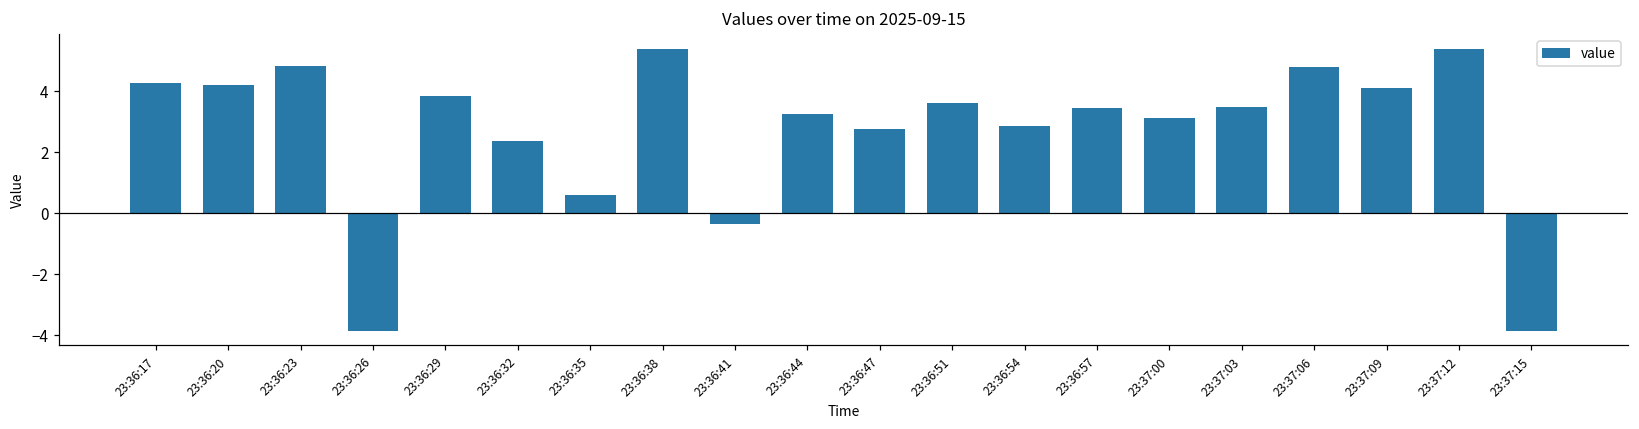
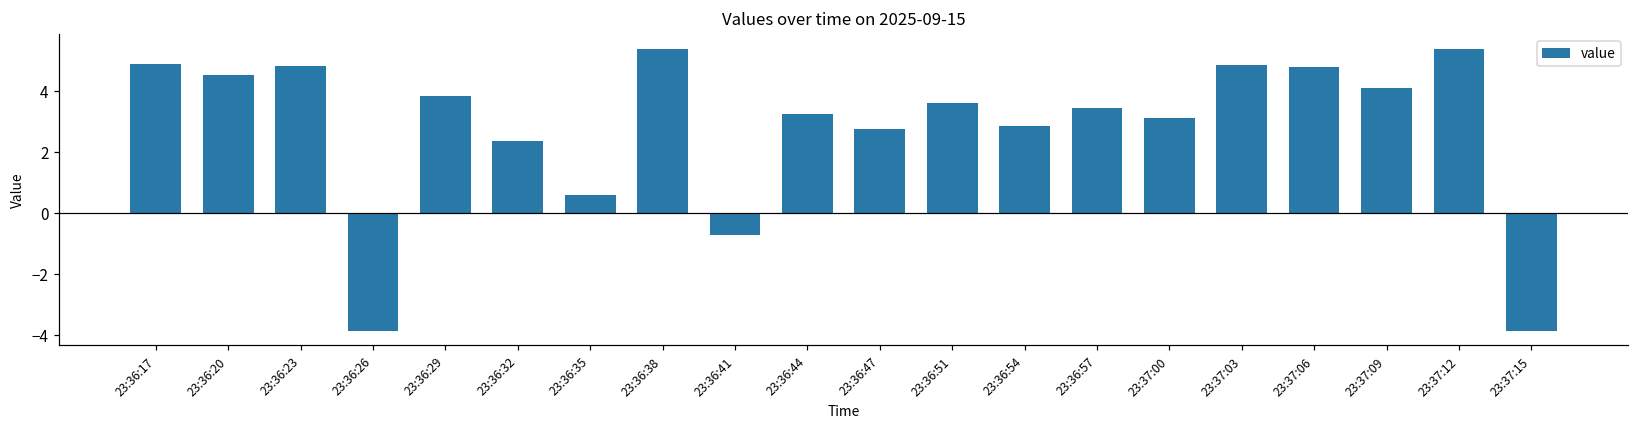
  {
-   "23:36:17": 4.3,
-   "23:36:20": 4.2,
+   "23:36:17": 4.9,
+   "23:36:20": 4.5,
    "23:36:23": 4.8,
    "23:36:26": -3.9,
    "23:36:29": 3.8,
    "23:36:32": 2.4,
    "23:36:35": 0.6,
    "23:36:38": 5.4,
-   "23:36:41": -0.4,
+   "23:36:41": -0.7,
    "23:36:44": 3.3,
    "23:36:47": 2.8,
    "23:36:51": 3.6,
    "23:36:54": 2.8,
    "23:36:57": 3.4,
    "23:37:00": 3.1,
-   "23:37:03": 3.5,
+   "23:37:03": 4.9,
    "23:37:06": 4.8,
    "23:37:09": 4.1,
    "23:37:12": 5.4,
    "23:37:15": -3.9
  }
